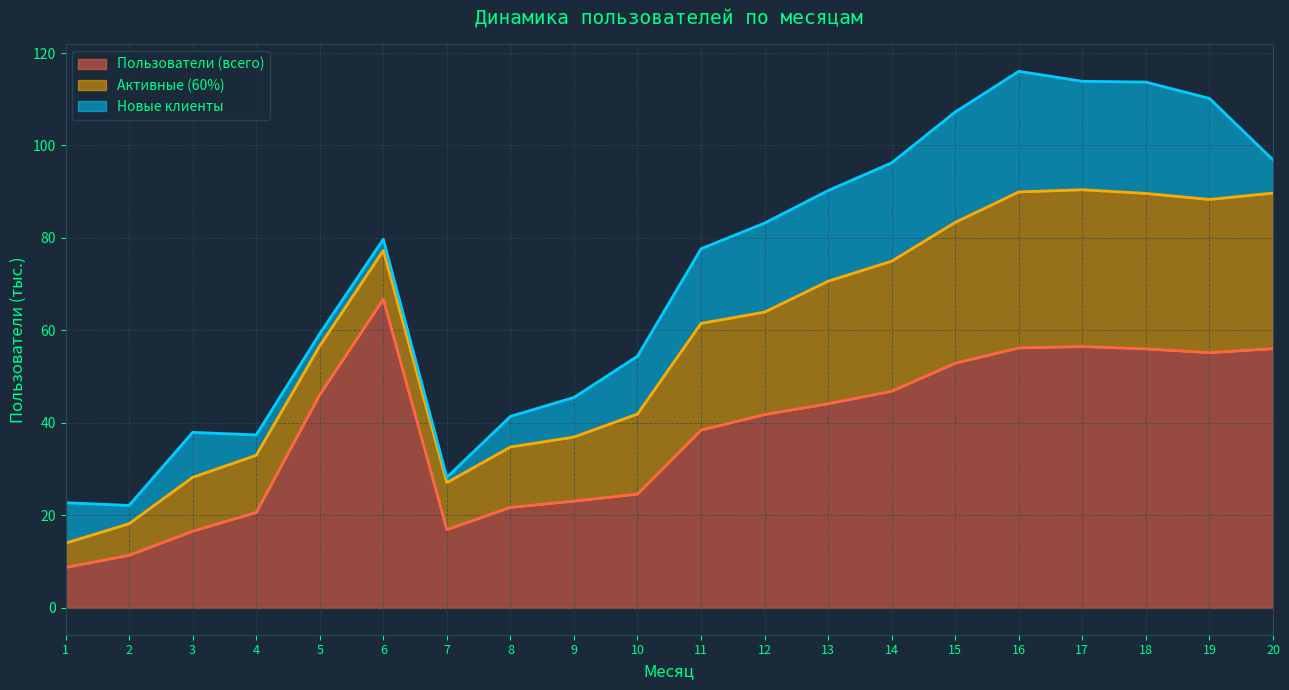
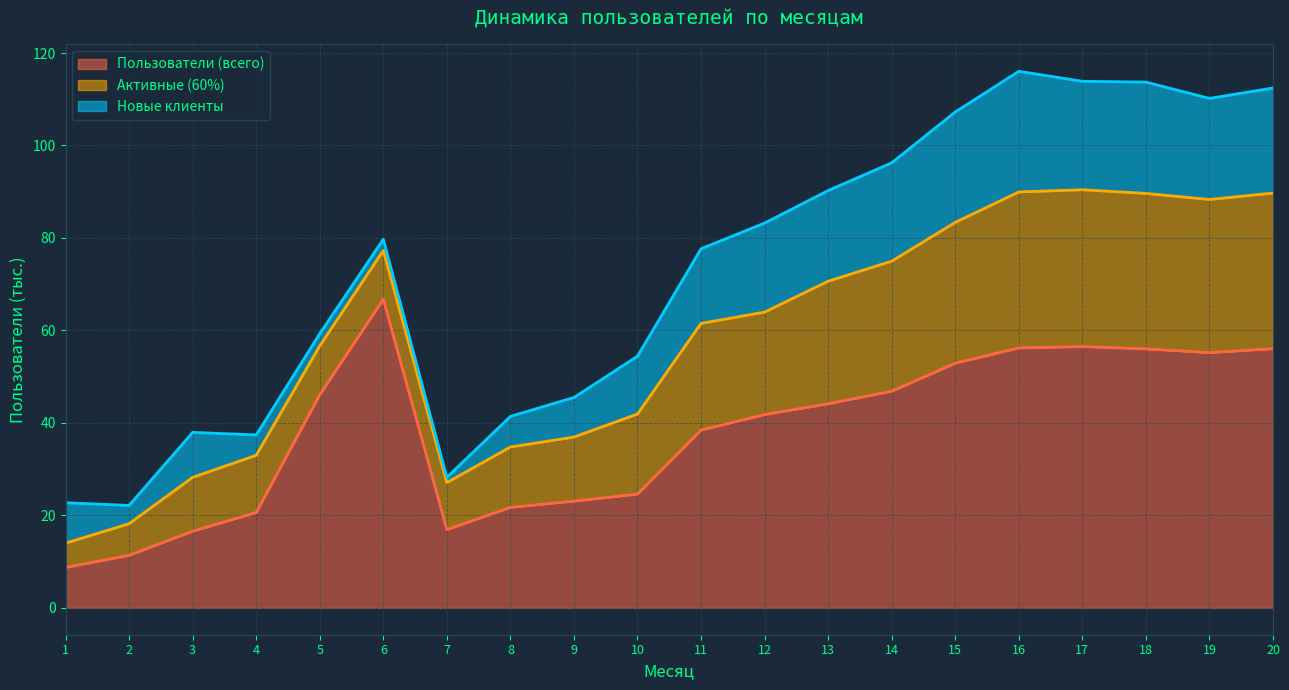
  {
    "Пользователи (всего)": {
      "1": 9,
      "2": 11,
      "3": 17,
      "4": 21,
      "5": 46,
      "6": 67,
      "7": 17,
      "8": 22,
      "9": 23,
      "10": 25,
      "11": 38,
      "12": 42,
      "13": 44,
      "14": 47,
      "15": 53,
      "16": 56,
      "17": 57,
      "18": 56,
      "19": 55,
      "20": 56
    },
    "Активные (60%)": {
      "1": 5,
      "2": 7,
      "3": 12,
      "4": 12,
      "5": 11,
      "6": 11,
      "7": 10,
      "8": 13,
      "9": 14,
      "10": 17,
      "11": 23,
      "12": 22,
      "13": 26,
      "14": 28,
      "15": 30,
      "16": 34,
      "17": 34,
      "18": 34,
      "19": 33,
      "20": 34
    },
    "Новые клиенты": {
      "1": 9,
      "2": 4,
      "3": 10,
      "4": 4,
      "5": 3,
      "6": 2,
      "7": 1,
      "8": 7,
      "9": 9,
      "10": 13,
      "11": 16,
      "12": 19,
      "13": 20,
      "14": 21,
      "15": 24,
      "16": 26,
      "17": 23,
      "18": 24,
      "19": 22,
-     "20": 7
+     "20": 23
    }
  }
